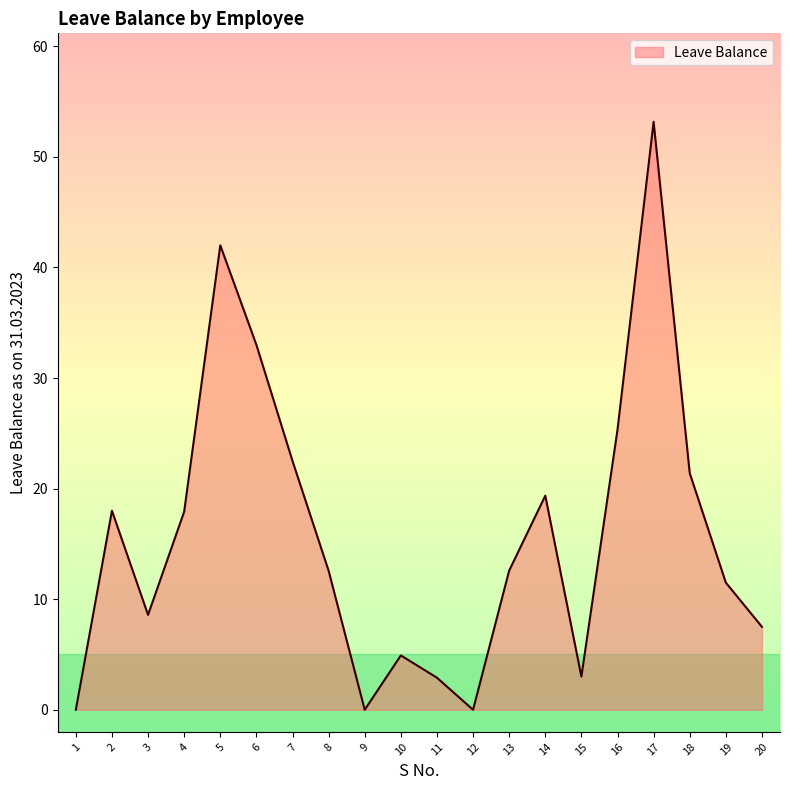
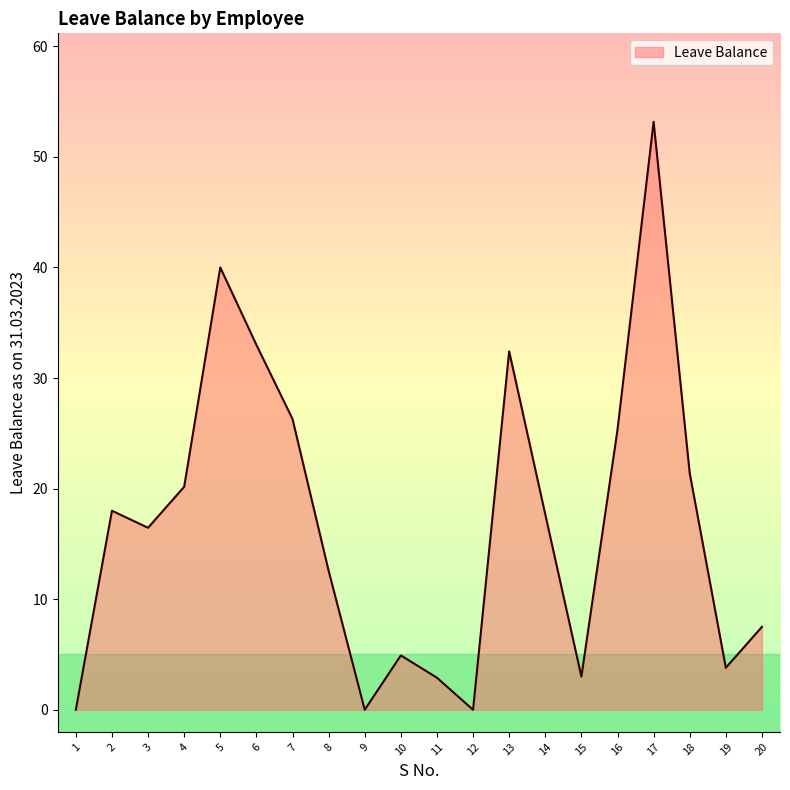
  {
    "1": 0.0,
    "2": 18.0,
-   "3": 8.6,
-   "4": 17.9,
-   "5": 42,
+   "3": 16.5,
+   "4": 20.2,
+   "5": 40,
    "6": 33.0,
-   "7": 22.5,
+   "7": 26.3,
    "8": 12.6,
    "9": 0.0,
    "10": 4.9,
    "11": 2.9,
    "12": 0.0,
-   "13": 12.6,
-   "14": 19.4,
+   "13": 32.4,
+   "14": 17.7,
    "15": 3.0,
    "16": 25.3,
    "17": 53.2,
    "18": 21.4,
-   "19": 11.5,
+   "19": 3.8,
    "20": 7.5
  }
